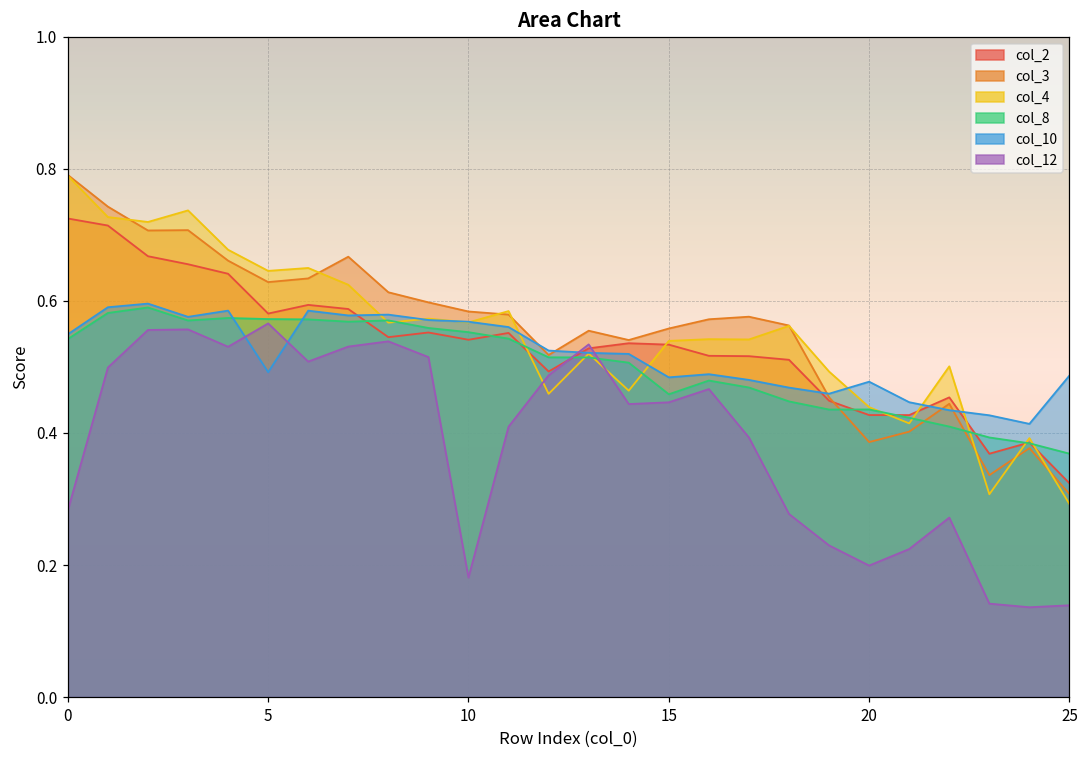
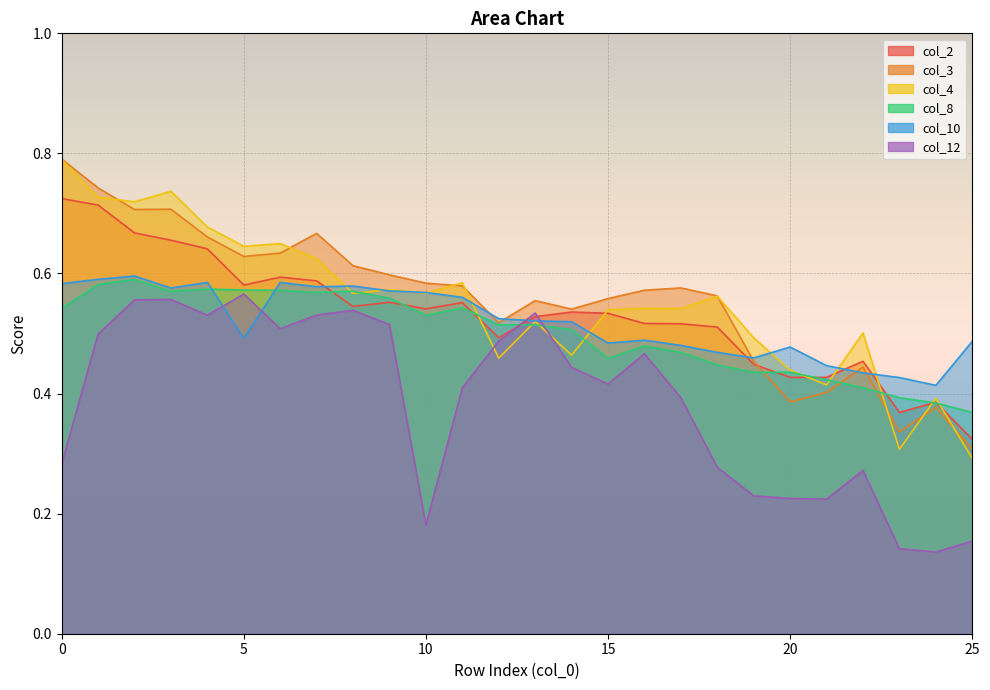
  {
    "col_8": {
      "0": 0.54,
      "5": 0.57,
-     "10": 0.55,
+     "10": 0.53,
      "15": 0.46,
      "25": 0.37
    },
    "col_10": {
-     "0": 0.55,
+     "0": 0.58,
      "5": 0.49,
      "15": 0.48,
      "20": 0.48,
      "25": 0.49
    },
    "col_12": {
      "0": 0.28,
      "5": 0.57,
      "10": 0.18,
-     "15": 0.45,
-     "20": 0.20,
-     "25": 0.14
+     "15": 0.42,
+     "20": 0.23,
+     "25": 0.15
    }
  }
